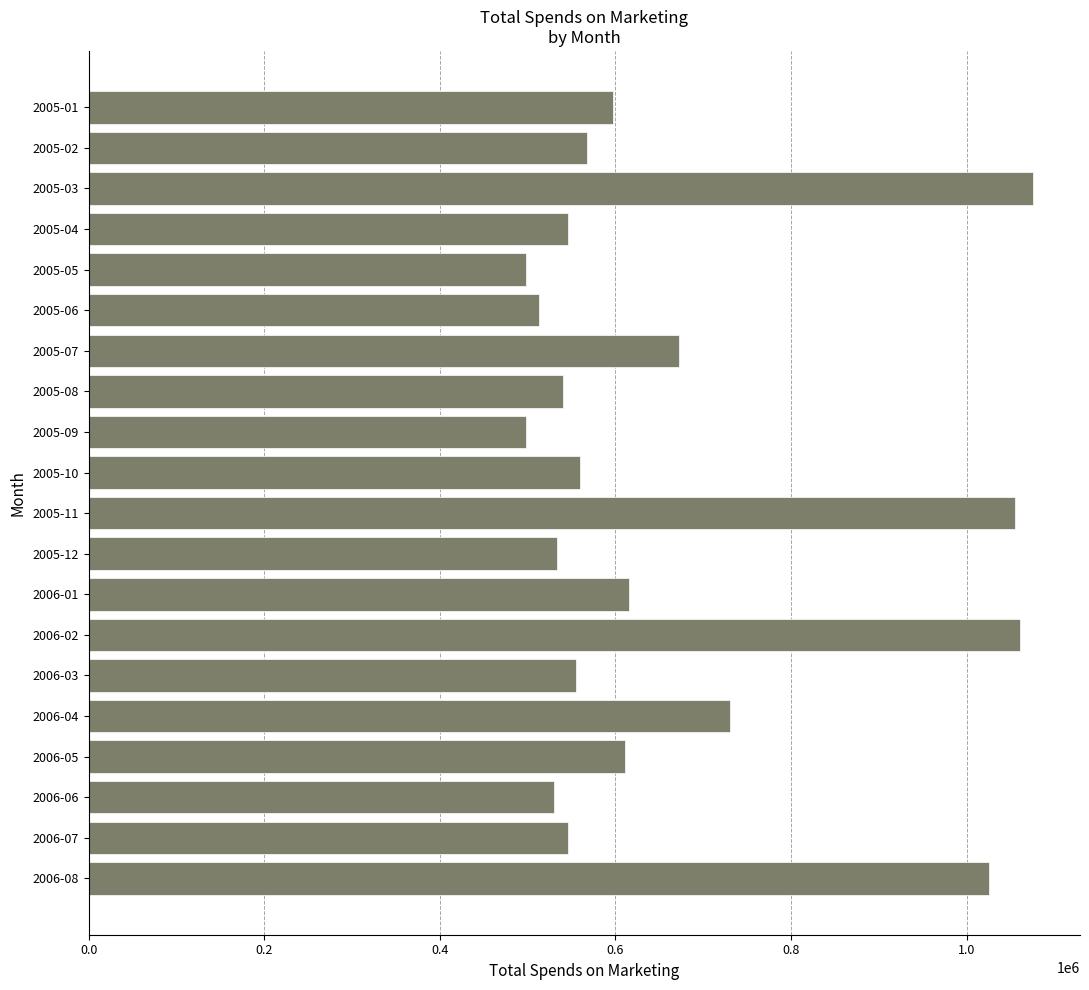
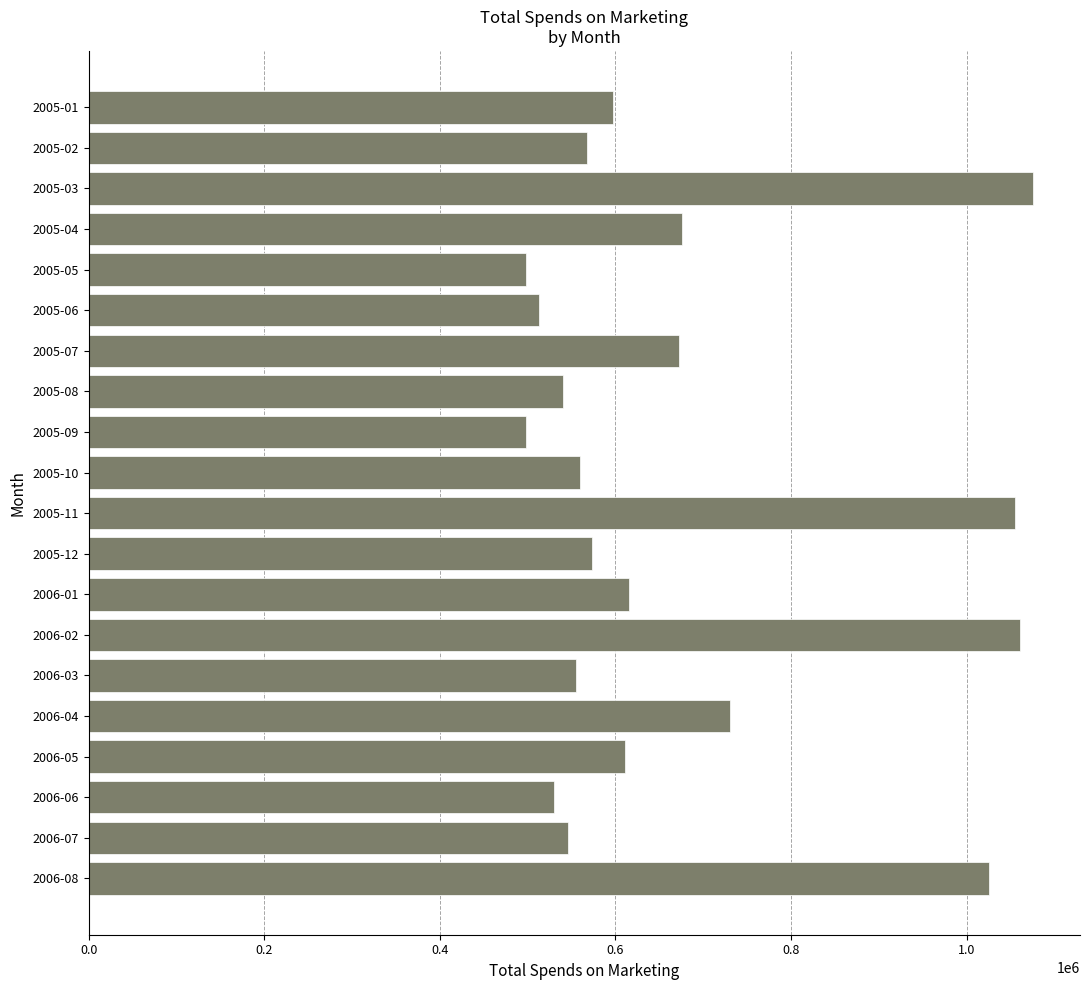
  {
    "2005-01": 600000,
    "2005-02": 570000,
    "2005-03": 1080000,
-   "2005-04": 550000,
+   "2005-04": 680000,
    "2005-05": 500000,
    "2005-06": 510000,
    "2005-07": 670000,
    "2005-08": 540000,
    "2005-09": 500000,
    "2005-10": 560000,
    "2005-11": 1050000,
-   "2005-12": 530000,
+   "2005-12": 570000,
    "2006-01": 620000,
    "2006-02": 1060000,
    "2006-03": 560000,
    "2006-04": 730000,
    "2006-05": 610000,
    "2006-06": 530000,
    "2006-07": 550000,
    "2006-08": 1030000
  }
